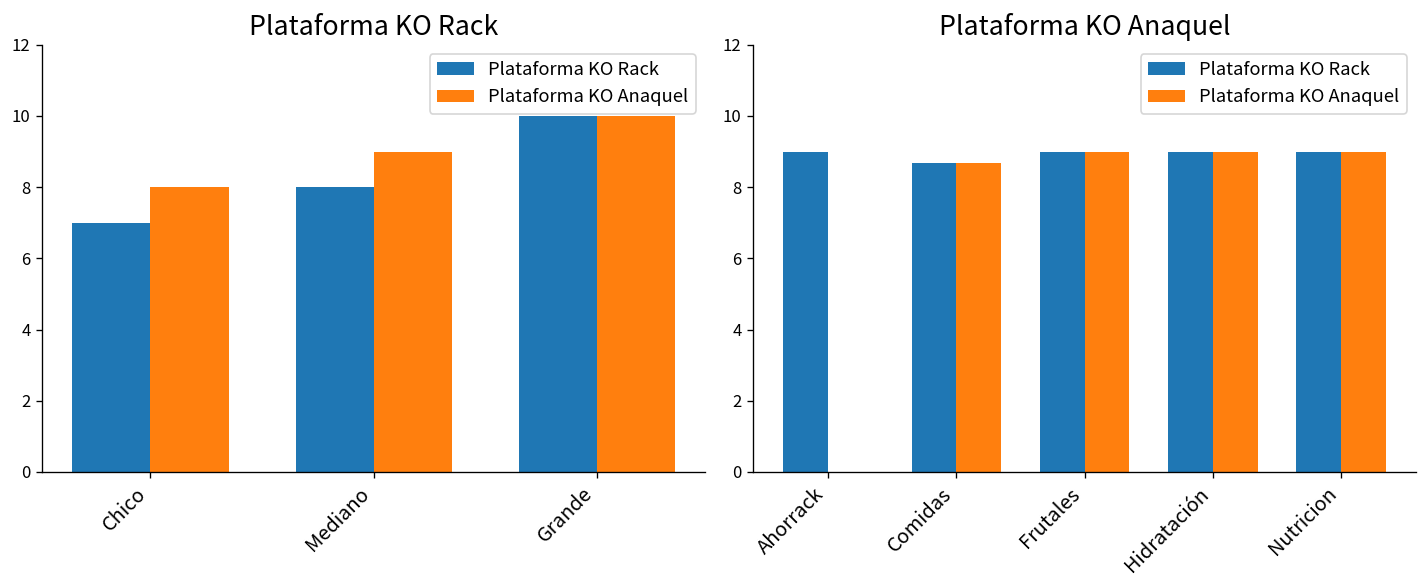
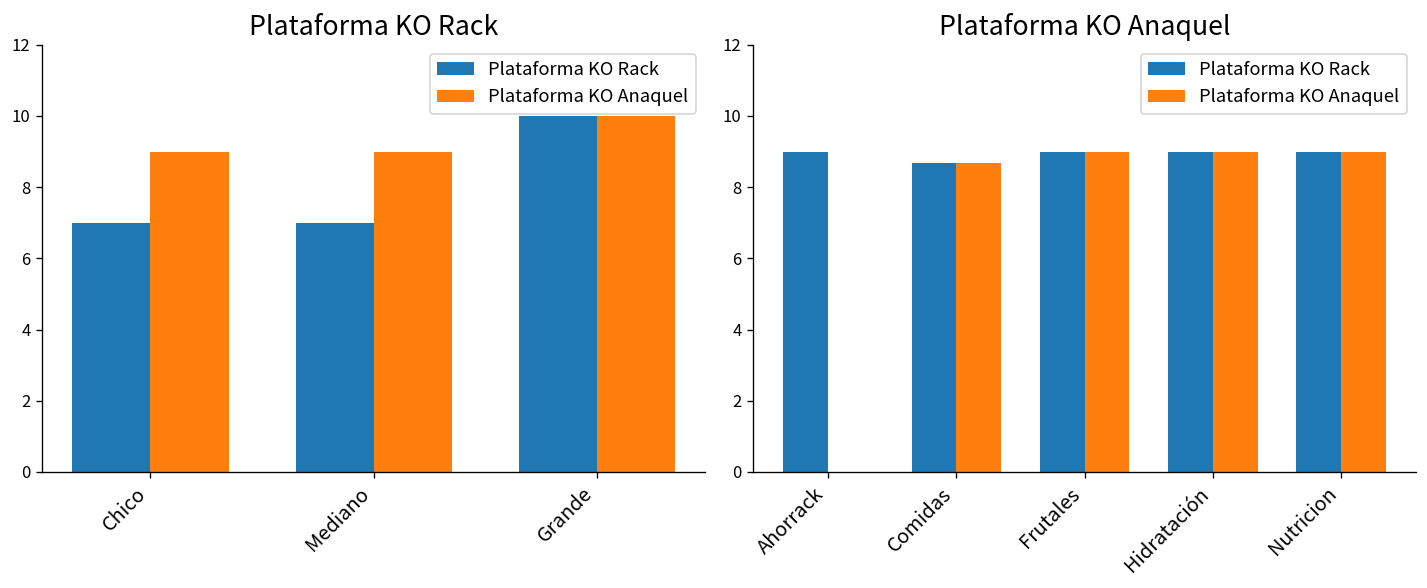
  {
    "Plataforma KO Rack": {
      "Plataforma KO Rack": {
        "Chico": 7,
-       "Mediano": 8,
+       "Mediano": 7,
        "Grande": 10
      },
      "Plataforma KO Anaquel": {
-       "Chico": 8,
+       "Chico": 9,
        "Mediano": 9,
        "Grande": 10
      }
    },
    "Plataforma KO Anaquel": {
      "Plataforma KO Rack": {
        "Ahorrack": 9.0,
        "Comidas": 8.7,
        "Frutales": 9.0,
        "Hidratación": 9.0,
        "Nutricion": 9.0
      },
      "Plataforma KO Anaquel": {
        "Ahorrack": 0.0,
        "Comidas": 8.7,
        "Frutales": 9.0,
        "Hidratación": 9.0,
        "Nutricion": 9.0
      }
    }
  }
